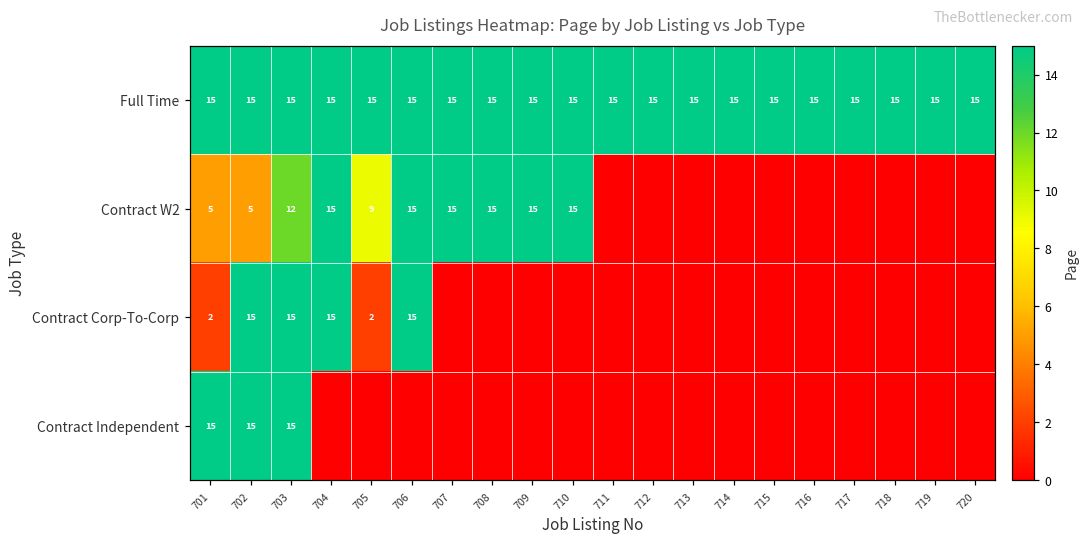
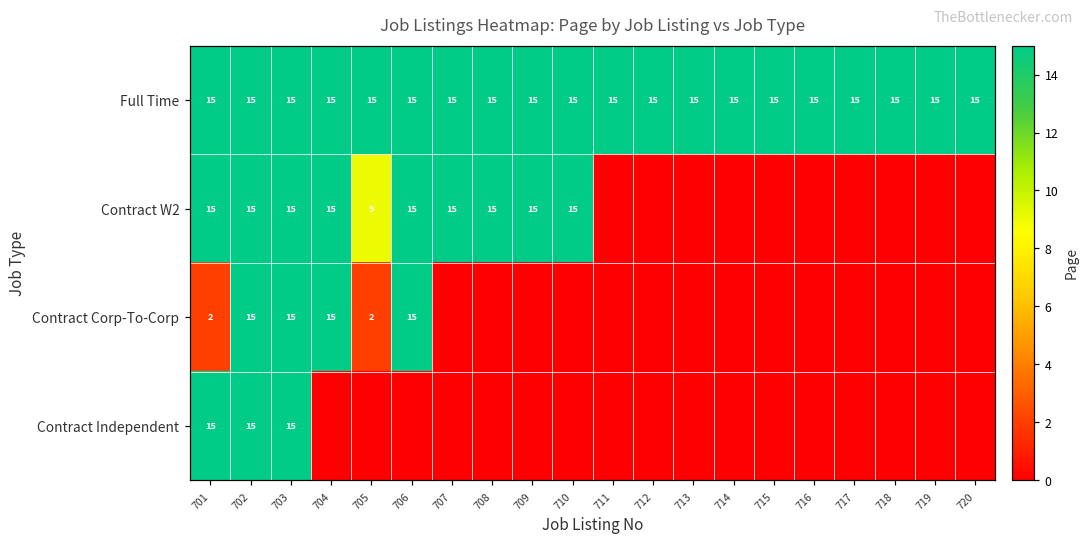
  {
    "Full Time": {
      "701": 15,
      "702": 15,
      "703": 15,
      "704": 15,
      "705": 15,
      "706": 15,
      "707": 15,
      "708": 15,
      "709": 15,
      "710": 15,
      "711": 15,
      "712": 15,
      "713": 15,
      "714": 15,
      "715": 15,
      "716": 15,
      "717": 15,
      "718": 15,
      "719": 15,
      "720": 15
    },
    "Contract W2": {
-     "701": 5,
-     "702": 5,
-     "703": 12,
+     "701": 15,
+     "702": 15,
+     "703": 15,
      "704": 15,
      "705": 9,
      "706": 15,
      "707": 15,
      "708": 15,
      "709": 15,
      "710": 15
    },
    "Contract Corp-To-Corp": {
      "701": 2,
      "702": 15,
      "703": 15,
      "704": 15,
      "705": 2,
      "706": 15
    },
    "Contract Independent": {
      "701": 15,
      "702": 15,
      "703": 15
    }
  }
